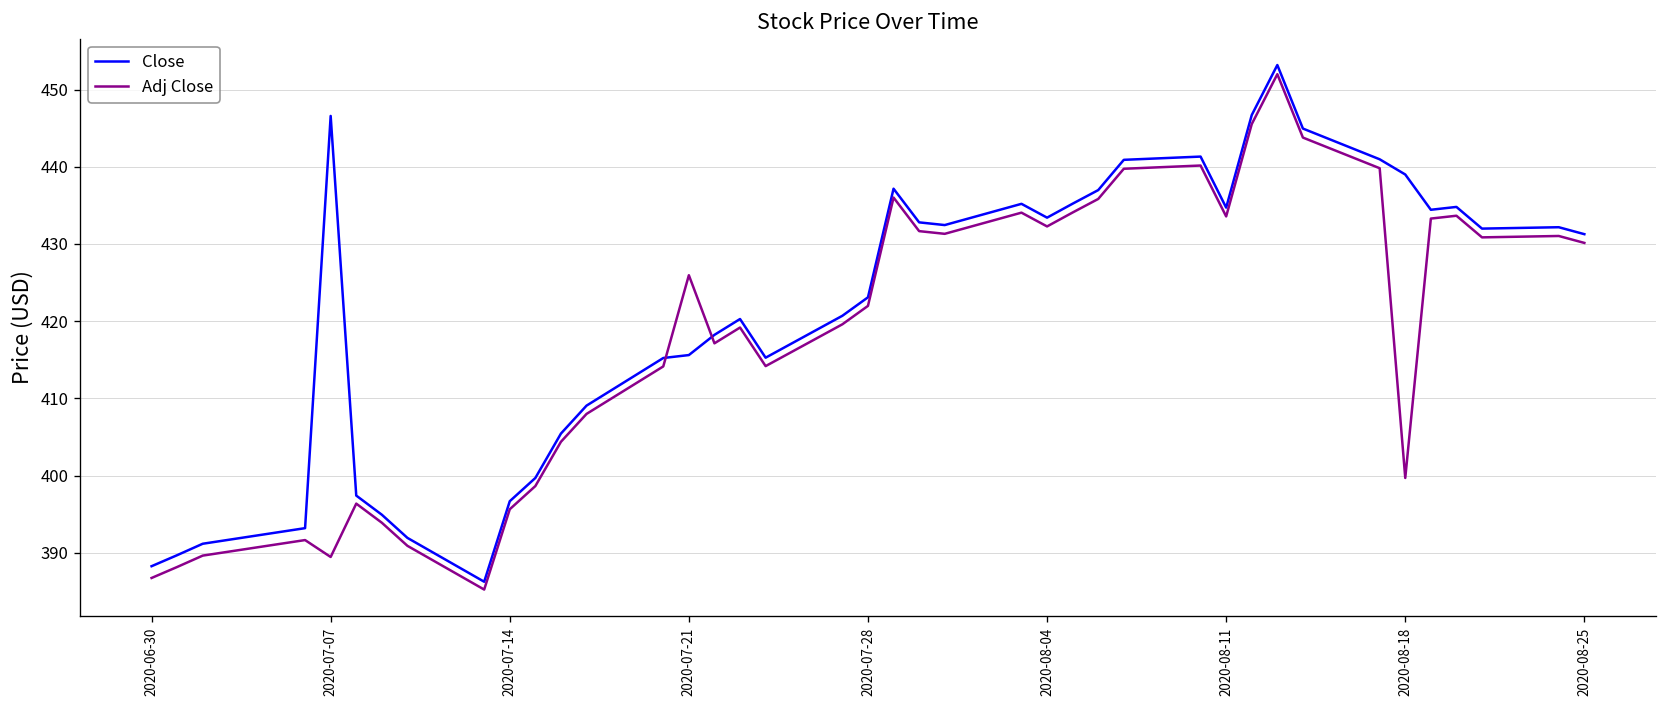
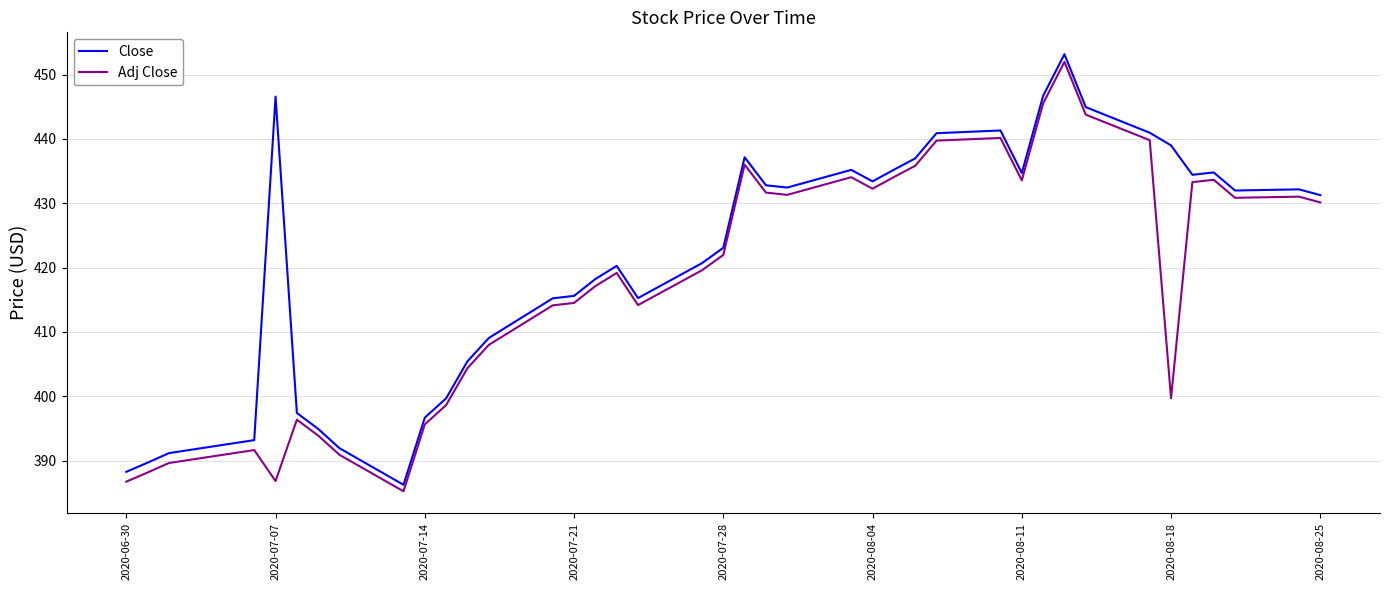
  {
    "Close": {
      "2020-06-30": 388,
      "2020-07-07": 447,
      "2020-07-14": 397,
      "2020-07-21": 416,
      "2020-07-28": 423,
      "2020-08-04": 433,
      "2020-08-11": 435,
      "2020-08-18": 439,
      "2020-08-25": 431
    },
    "Adj Close": {
      "2020-06-30": 387,
-     "2020-07-07": 389,
+     "2020-07-07": 387,
      "2020-07-14": 396,
-     "2020-07-21": 426,
+     "2020-07-21": 415,
      "2020-07-28": 422,
      "2020-08-04": 432,
      "2020-08-11": 434,
      "2020-08-18": 400,
      "2020-08-25": 430
    }
  }
